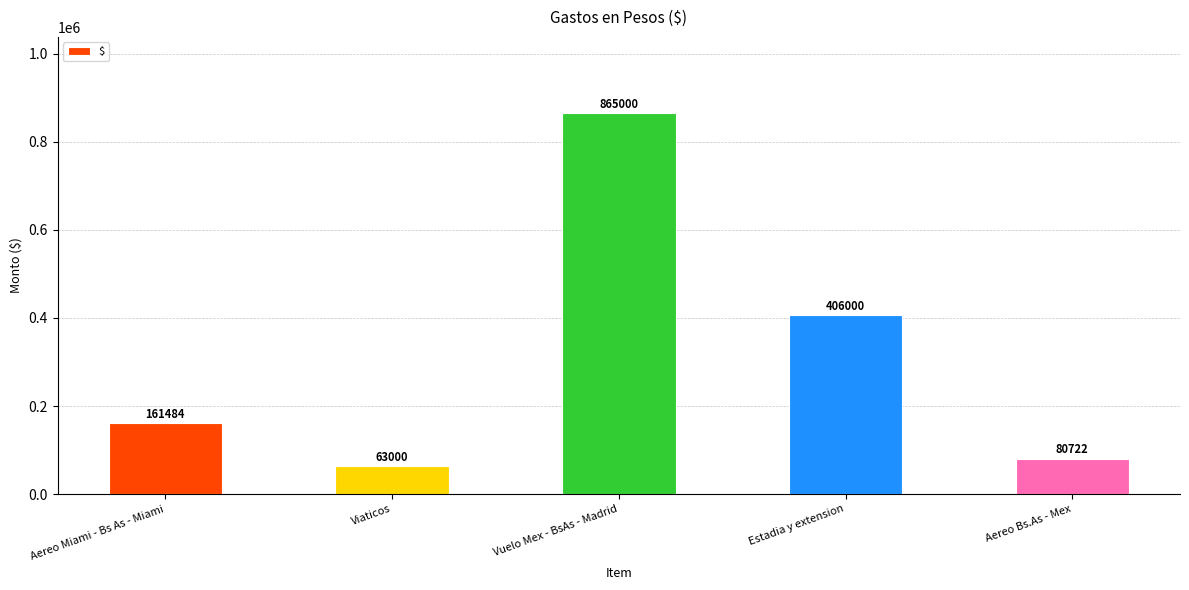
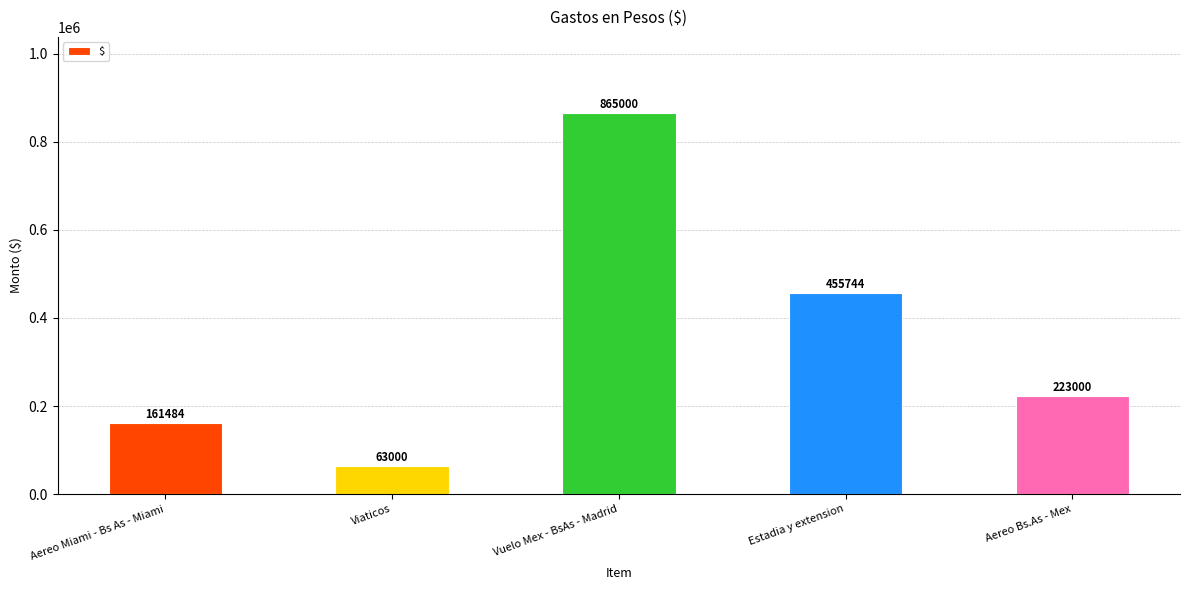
  {
    "Aereo Miami - Bs As - Miami": 161484,
    "Viaticos": 63000,
    "Vuelo Mex - BsAs - Madrid": 865000,
-   "Estadia y extension": 406000,
-   "Aereo Bs.As - Mex": 80722
+   "Estadia y extension": 455744,
+   "Aereo Bs.As - Mex": 223000
  }
